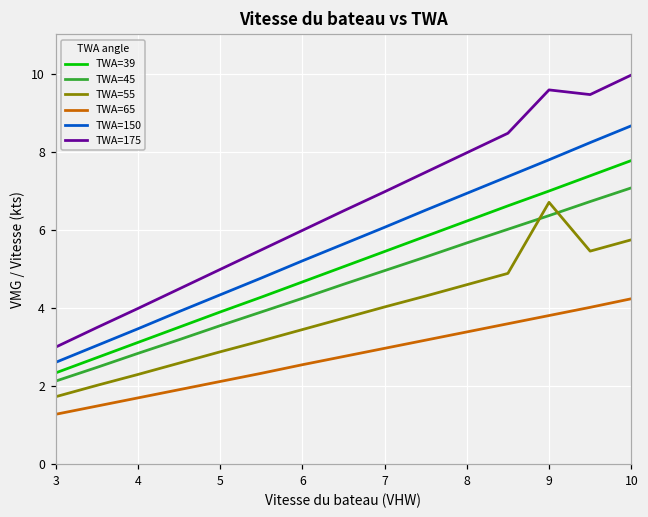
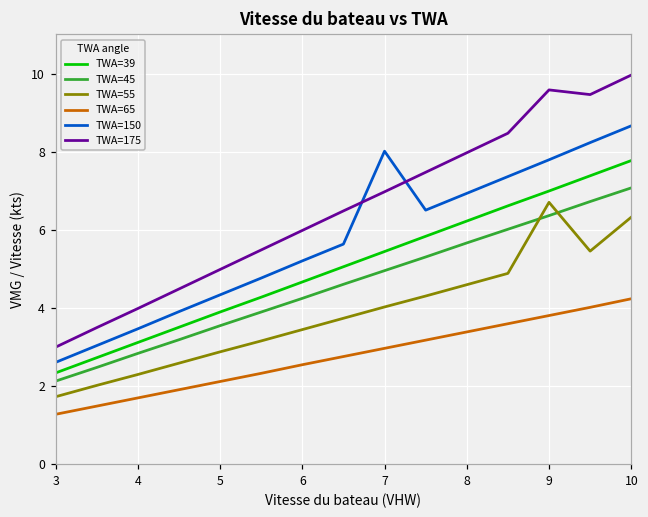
  {
    "TWA=39": {
      "3": 2.3,
      "4": 3.1,
      "5": 3.9,
      "6": 4.7,
      "7": 5.4,
      "8": 6.2,
      "9": 7.0,
      "10": 7.8
    },
    "TWA=45": {
      "3": 2.1,
      "4": 2.8,
      "5": 3.5,
      "6": 4.2,
      "7": 5.0,
      "8": 5.7,
      "9": 6.4,
      "10": 7.1
    },
    "TWA=55": {
      "3": 1.7,
      "4": 2.3,
      "5": 2.9,
      "6": 3.4,
      "7": 4.0,
      "8": 4.6,
      "9": 6.7,
-     "10": 5.7
+     "10": 6.3
    },
    "TWA=65": {
      "3": 1.3,
      "4": 1.7,
      "5": 2.1,
      "6": 2.5,
      "7": 3.0,
      "8": 3.4,
      "9": 3.8,
      "10": 4.2
    },
    "TWA=150": {
      "3": 2.6,
      "4": 3.5,
      "5": 4.3,
      "6": 5.2,
-     "7": 6.1,
+     "7": 8.0,
      "8": 6.9,
      "9": 7.8,
      "10": 8.7
    },
    "TWA=175": {
      "3": 3.0,
      "4": 4.0,
      "5": 5.0,
      "6": 6.0,
      "7": 7.0,
      "8": 8.0,
      "9": 9.6,
      "10": 10.0
    }
  }
